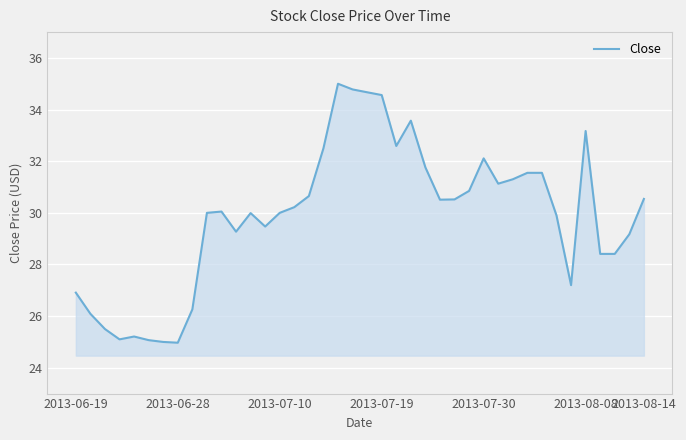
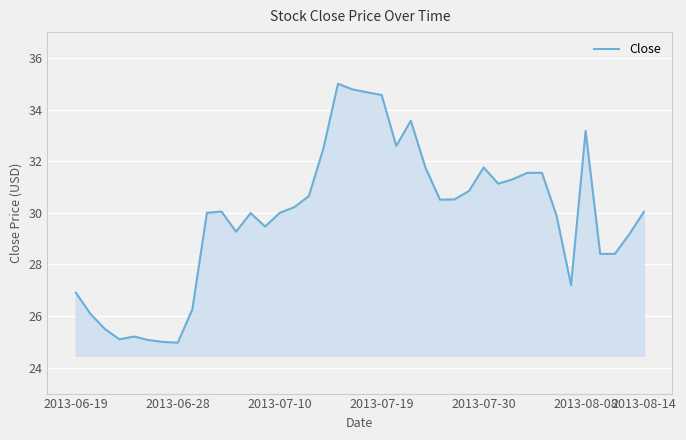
  {
    "2013-06-19": 26.9,
    "2013-06-28": 25.0,
    "2013-07-10": 30.0,
    "2013-07-19": 34.6,
-   "2013-07-30": 32.1,
+   "2013-07-30": 31.8,
    "2013-08-08": 33.2,
-   "2013-08-14": 30.5
+   "2013-08-14": 30.0
  }
